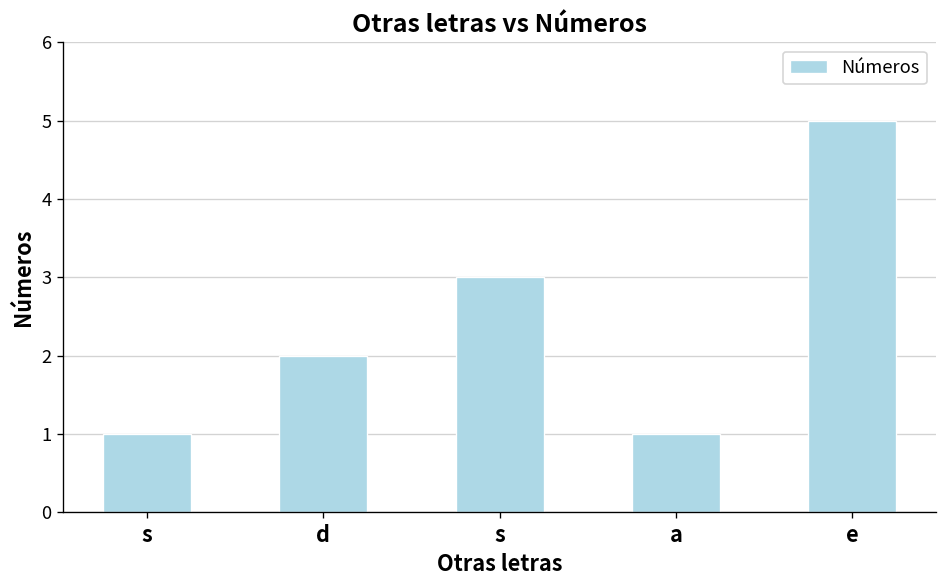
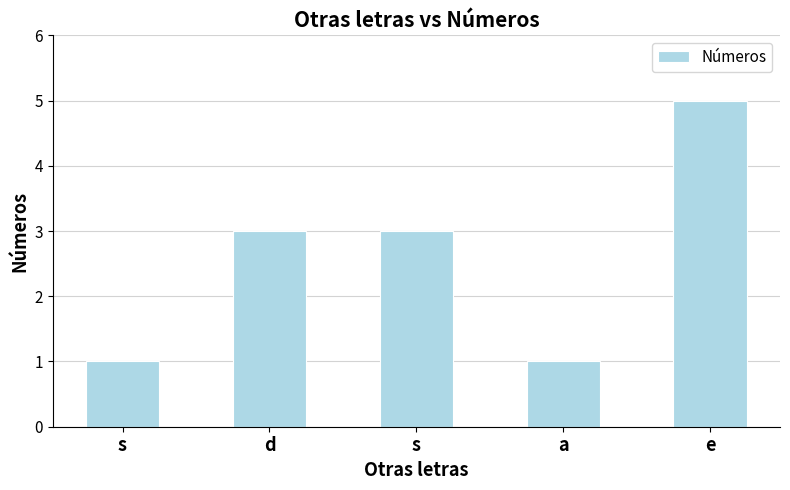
  {
-   "d": 2,
+   "d": 3,
    "a": 1,
    "e": 5
  }
